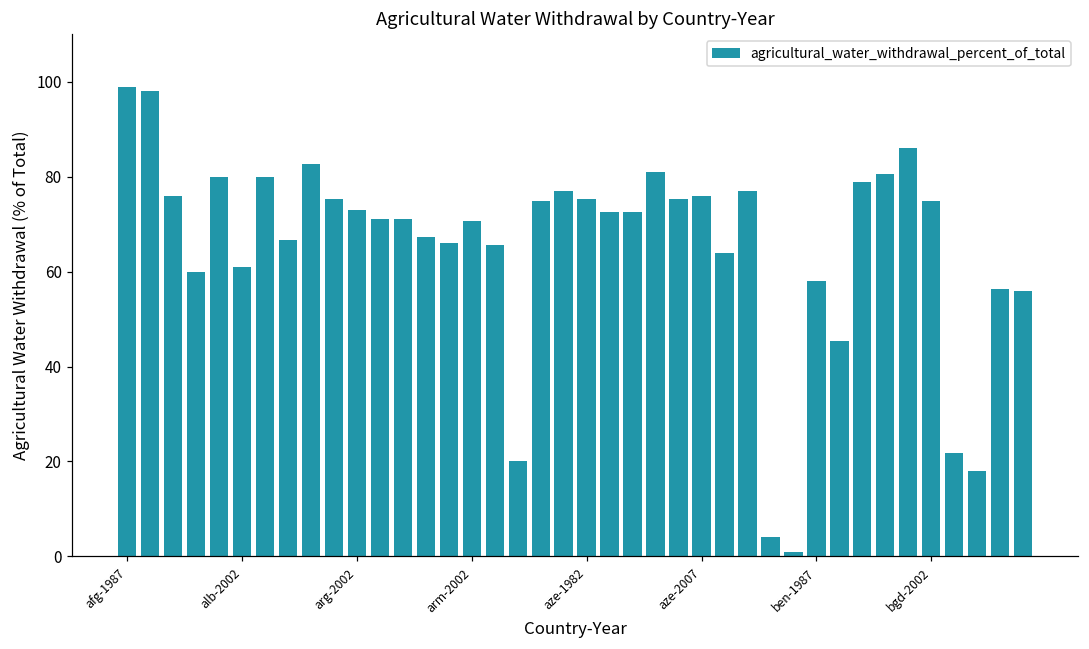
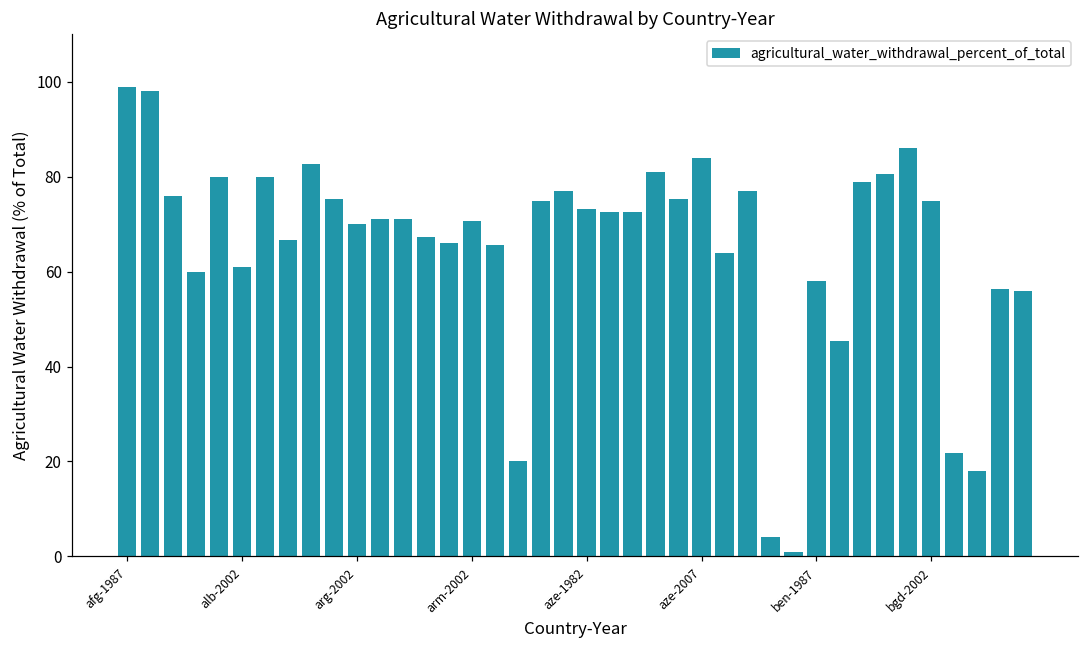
  {
    "afg-1987": 99,
    "alb-2002": 61,
-   "arg-2002": 73,
+   "arg-2002": 70,
    "arm-2002": 71,
-   "aze-1982": 75,
-   "aze-2007": 76,
+   "aze-1982": 73,
+   "aze-2007": 84,
    "ben-1987": 58,
    "bgd-2002": 75
  }
